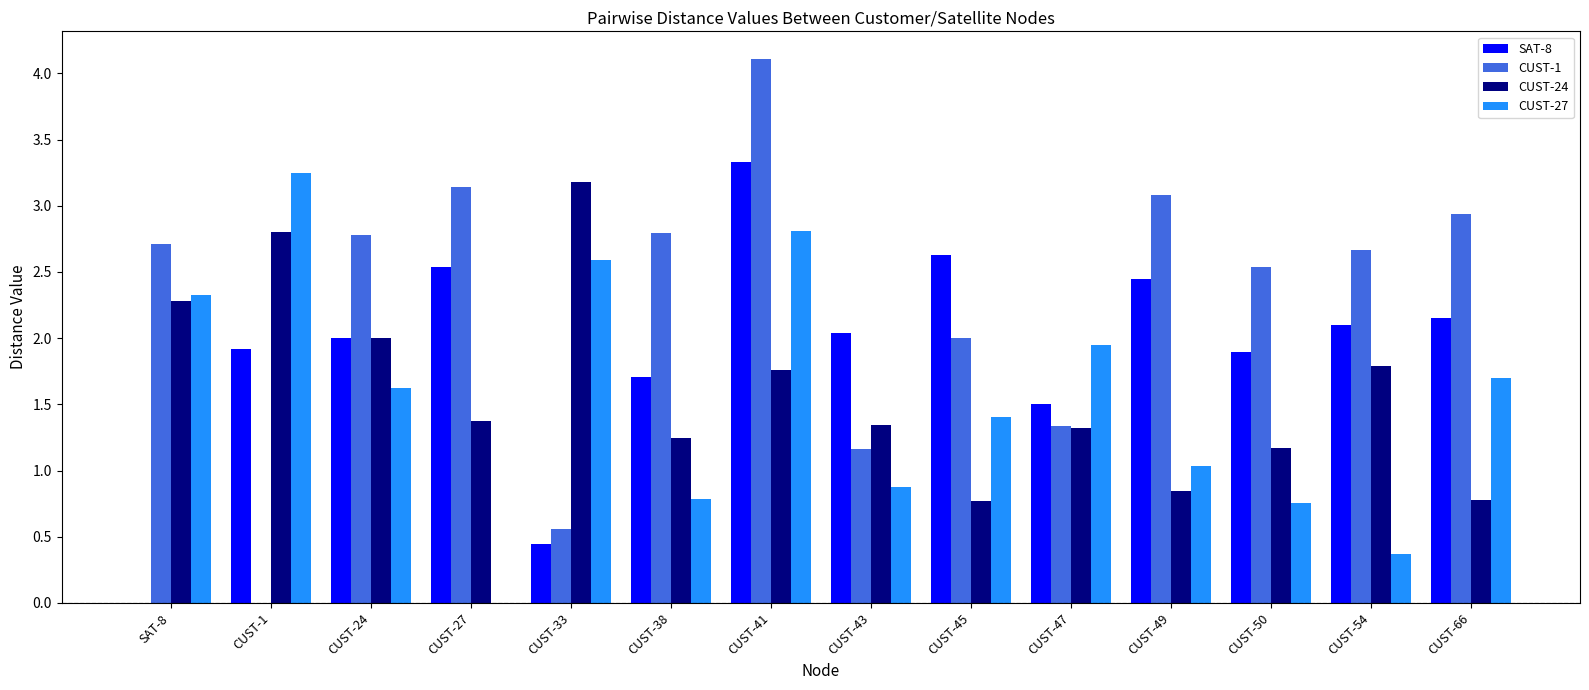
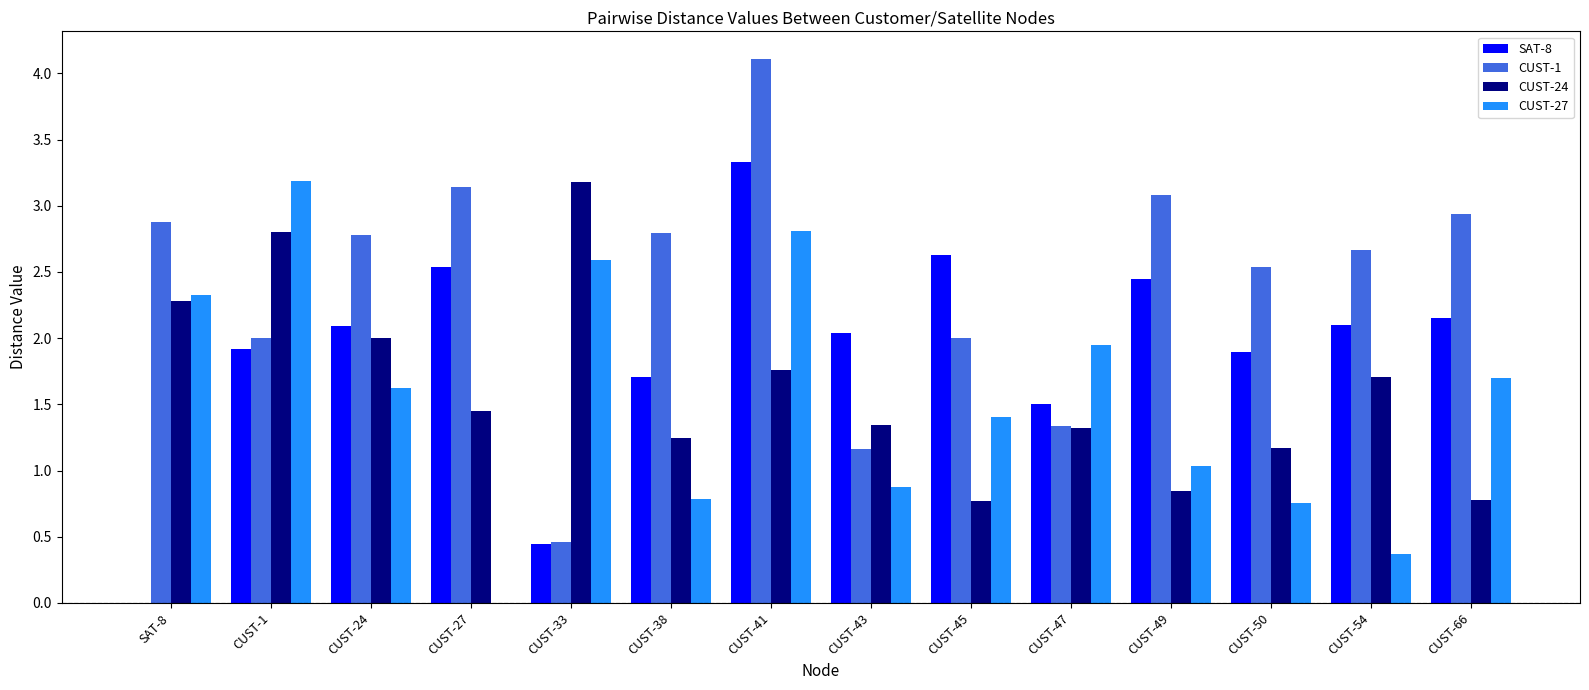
  {
    "SAT-8": {
      "SAT-8": 0.00,
      "CUST-1": 1.92,
-     "CUST-24": 2.00,
+     "CUST-24": 2.09,
      "CUST-27": 2.54,
      "CUST-33": 0.44,
      "CUST-38": 1.71,
      "CUST-41": 3.33,
      "CUST-43": 2.04,
      "CUST-45": 2.63,
      "CUST-47": 1.50,
      "CUST-49": 2.45,
      "CUST-50": 1.90,
      "CUST-54": 2.10,
      "CUST-66": 2.15
    },
    "CUST-1": {
-     "SAT-8": 2.71,
-     "CUST-1": 0,
+     "SAT-8": 2.87,
+     "CUST-1": 2,
      "CUST-24": 2.78,
      "CUST-27": 3.14,
-     "CUST-33": 0.56,
+     "CUST-33": 0.46,
      "CUST-38": 2.79,
      "CUST-41": 4.11,
      "CUST-43": 1.16,
      "CUST-45": 2.00,
      "CUST-47": 1.34,
      "CUST-49": 3.08,
      "CUST-50": 2.54,
      "CUST-54": 2.67,
      "CUST-66": 2.93
    },
    "CUST-24": {
      "SAT-8": 2.28,
      "CUST-1": 2.80,
      "CUST-24": 2.00,
-     "CUST-27": 1.38,
+     "CUST-27": 1.45,
      "CUST-33": 3.18,
      "CUST-38": 1.25,
      "CUST-41": 1.76,
      "CUST-43": 1.35,
      "CUST-45": 0.77,
      "CUST-47": 1.32,
      "CUST-49": 0.84,
      "CUST-50": 1.17,
-     "CUST-54": 1.79,
+     "CUST-54": 1.70,
      "CUST-66": 0.78
    },
    "CUST-27": {
      "SAT-8": 2.32,
-     "CUST-1": 3.25,
+     "CUST-1": 3.18,
      "CUST-24": 1.62,
      "CUST-27": 0.00,
      "CUST-33": 2.59,
      "CUST-38": 0.79,
      "CUST-41": 2.81,
      "CUST-43": 0.88,
      "CUST-45": 1.40,
      "CUST-47": 1.95,
      "CUST-49": 1.03,
      "CUST-50": 0.76,
      "CUST-54": 0.37,
      "CUST-66": 1.70
    }
  }
